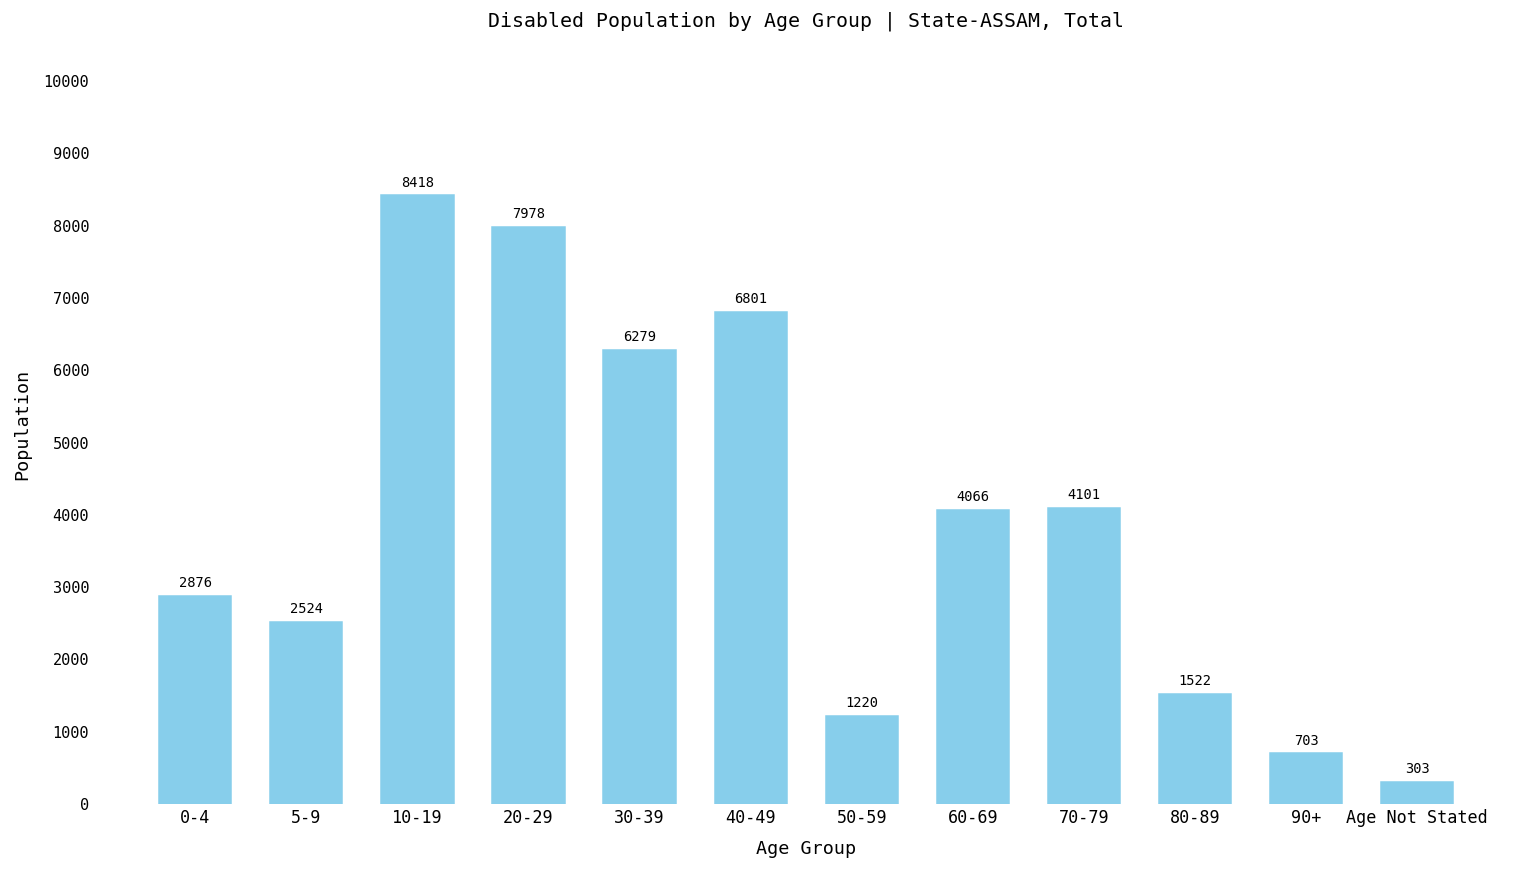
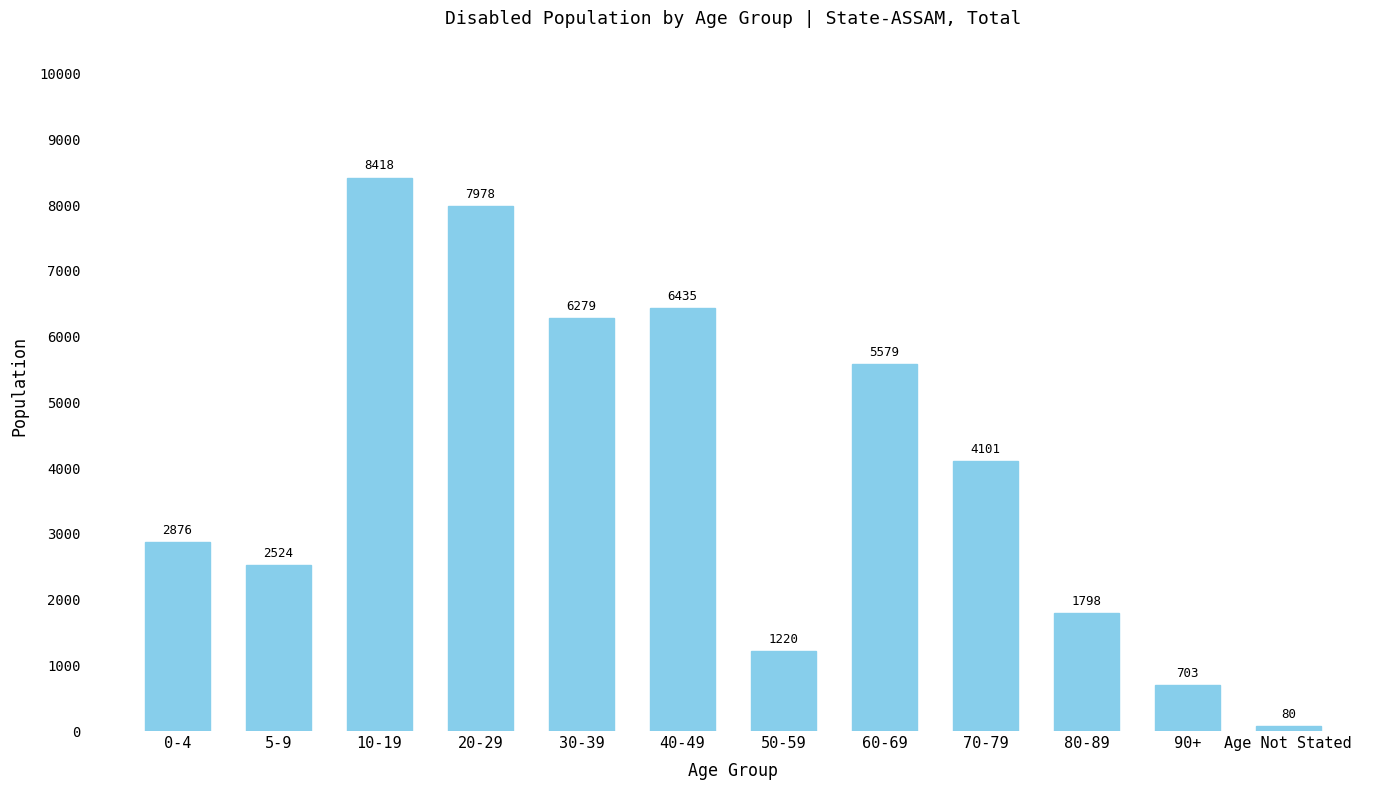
  {
    "0-4": 2876,
    "5-9": 2524,
    "10-19": 8418,
    "20-29": 7978,
    "30-39": 6279,
-   "40-49": 6801,
+   "40-49": 6435,
    "50-59": 1220,
-   "60-69": 4066,
+   "60-69": 5579,
    "70-79": 4101,
-   "80-89": 1522,
+   "80-89": 1798,
    "90+": 703,
-   "Age Not Stated": 303
+   "Age Not Stated": 80
  }
